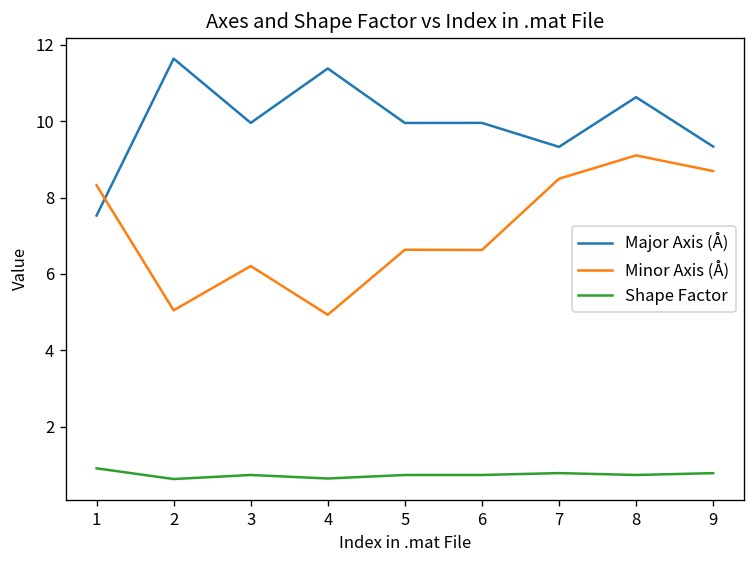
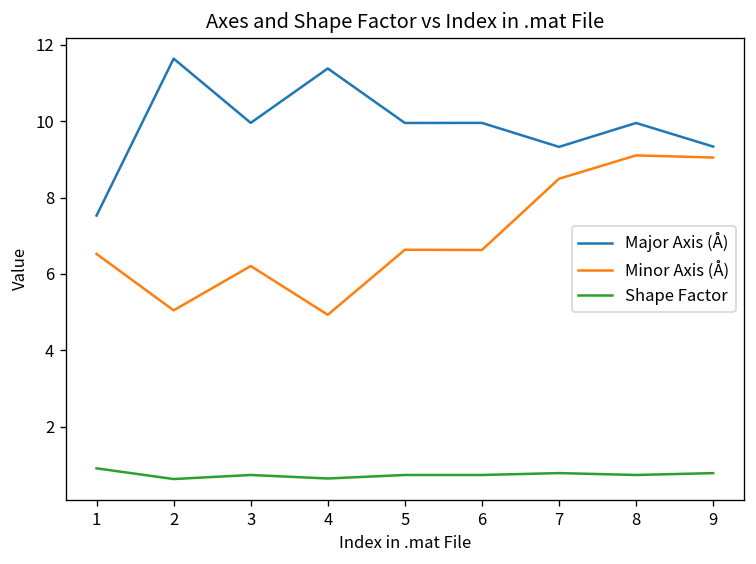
  {
    "Major Axis (Å)": {
      "1": 7.5,
      "2": 11.6,
      "3": 10.0,
      "4": 11.4,
      "5": 10.0,
      "6": 10.0,
      "7": 9.3,
-     "8": 10.6,
+     "8": 10.0,
      "9": 9.3
    },
    "Minor Axis (Å)": {
-     "1": 8.3,
+     "1": 6.5,
      "2": 5.0,
      "3": 6.2,
      "4": 4.9,
      "5": 6.6,
      "6": 6.6,
      "7": 8.5,
      "8": 9.1,
-     "9": 8.7
+     "9": 9.0
    },
    "Shape Factor": {
      "1": 0.9,
      "2": 0.6,
      "3": 0.7,
      "4": 0.6,
      "5": 0.7,
      "6": 0.7,
      "7": 0.8,
      "8": 0.7,
      "9": 0.8
    }
  }
